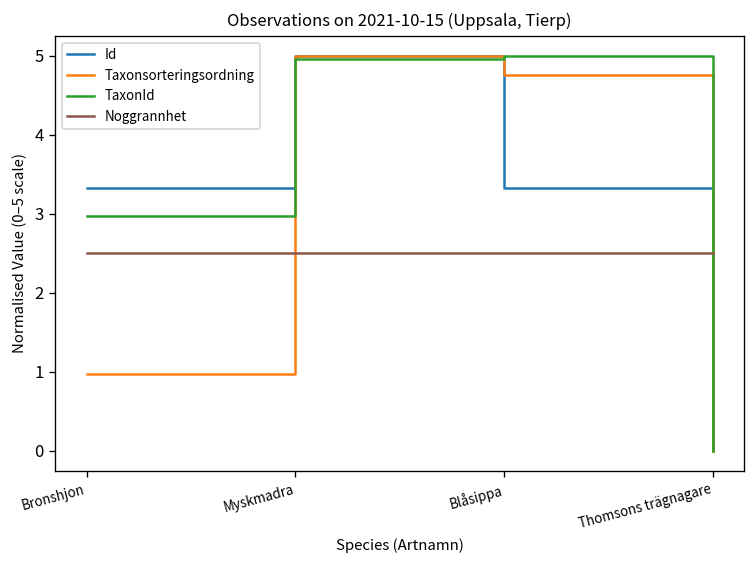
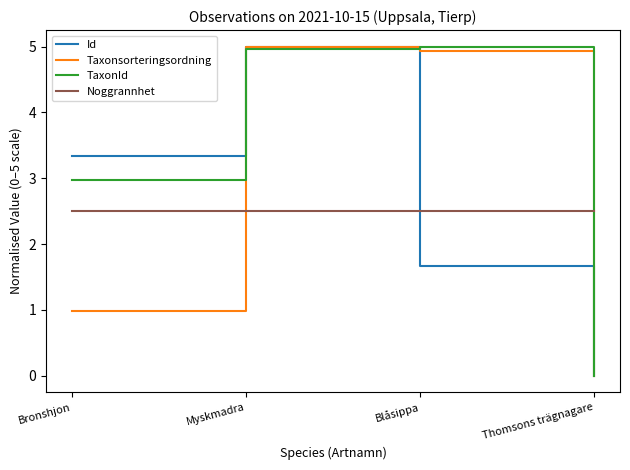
  {
    "Id": {
      "Bronshjon": 3.3,
-     "Blåsippa": 3.3
+     "Blåsippa": 1.7
    },
    "Taxonsorteringsordning": {
      "Bronshjon": 1.0,
-     "Blåsippa": 4.8
+     "Blåsippa": 4.9
    },
    "TaxonId": {
      "Bronshjon": 3.0,
      "Myskmadra": 5.0,
      "Blåsippa": 5.0
    },
    "Noggrannhet": {
      "Bronshjon": 2.5,
      "Myskmadra": 2.5,
      "Blåsippa": 2.5,
      "Thomsons trägnagare": 2.5
    }
  }
